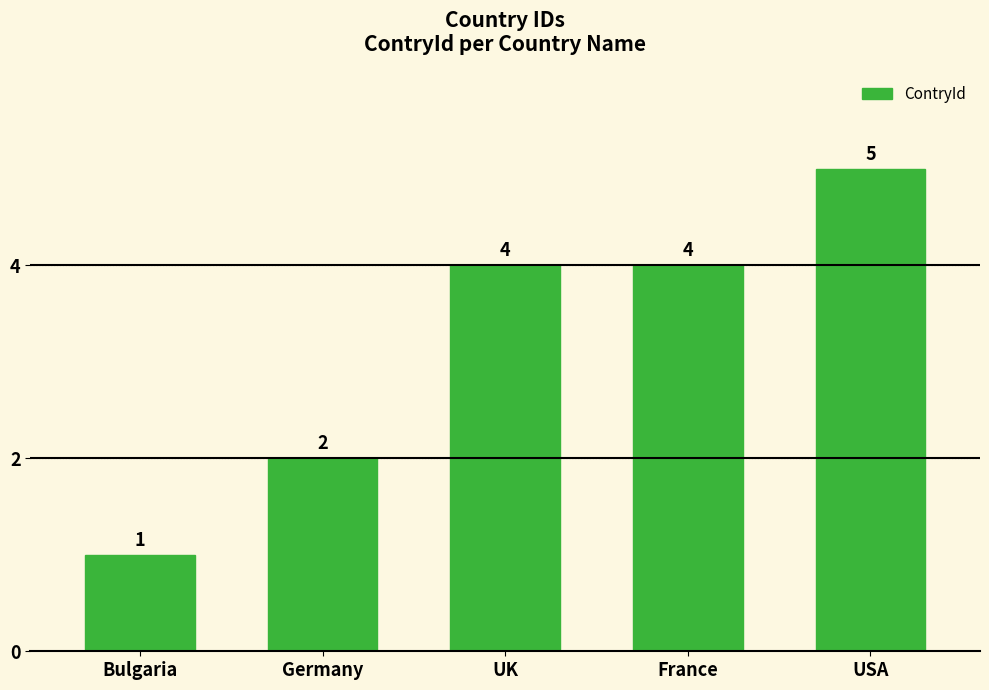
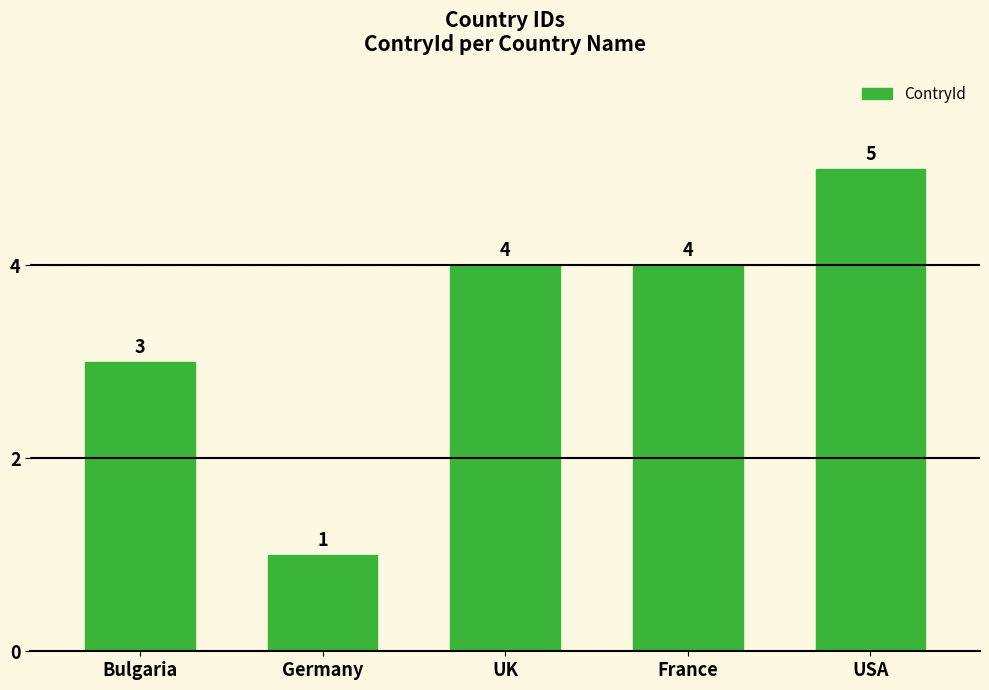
  {
-   "Bulgaria": 1,
-   "Germany": 2,
+   "Bulgaria": 3,
+   "Germany": 1,
    "UK": 4,
    "France": 4,
    "USA": 5
  }
